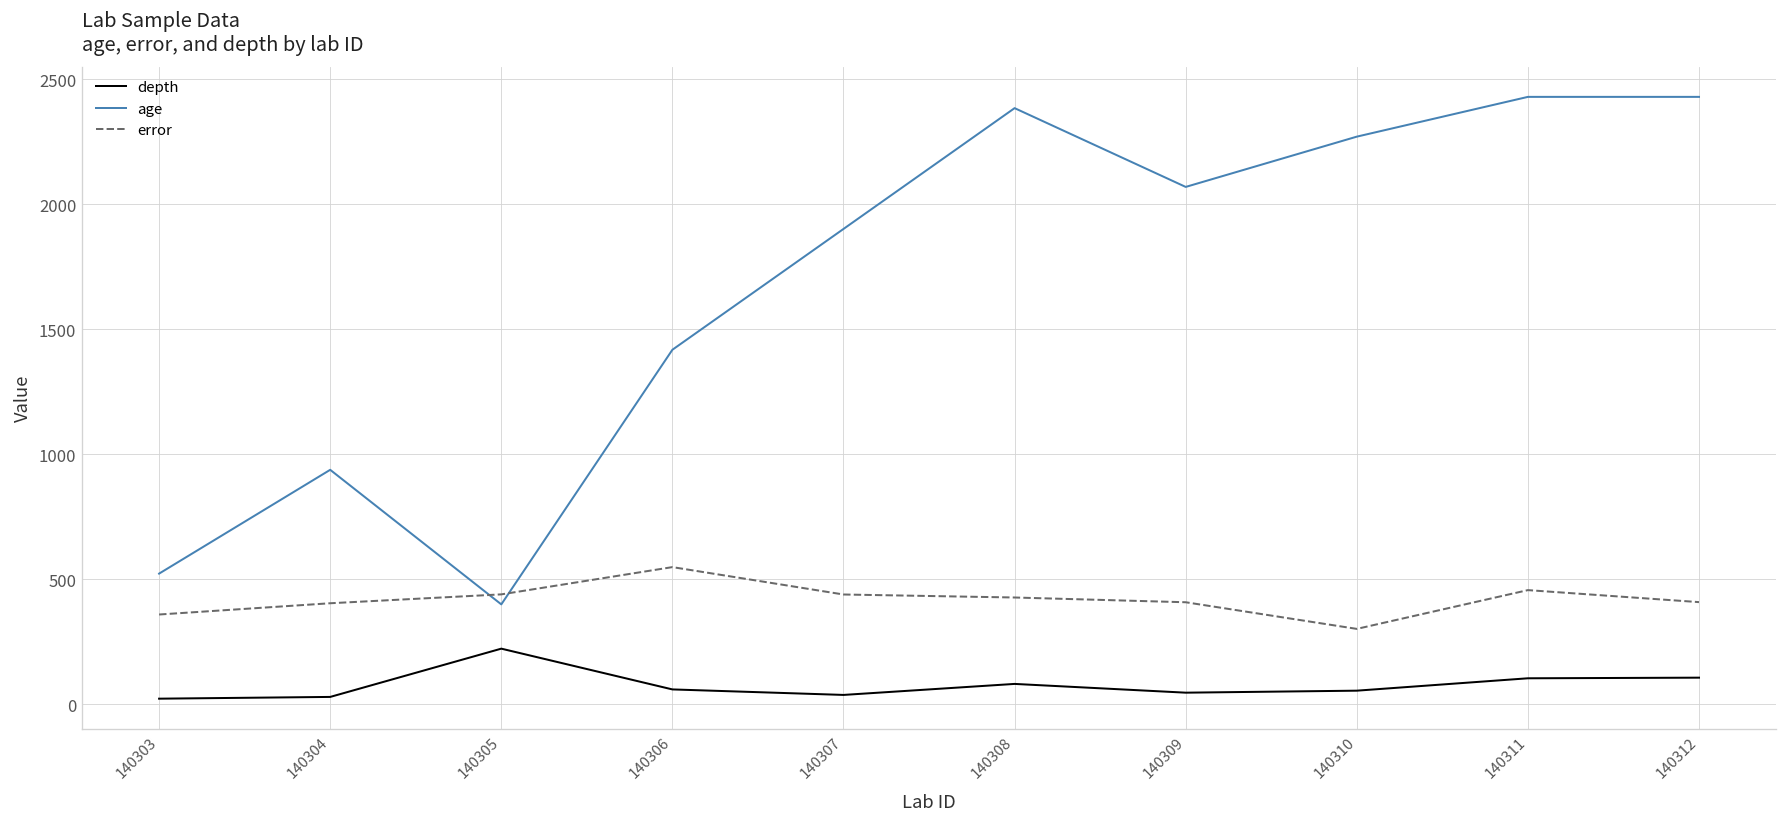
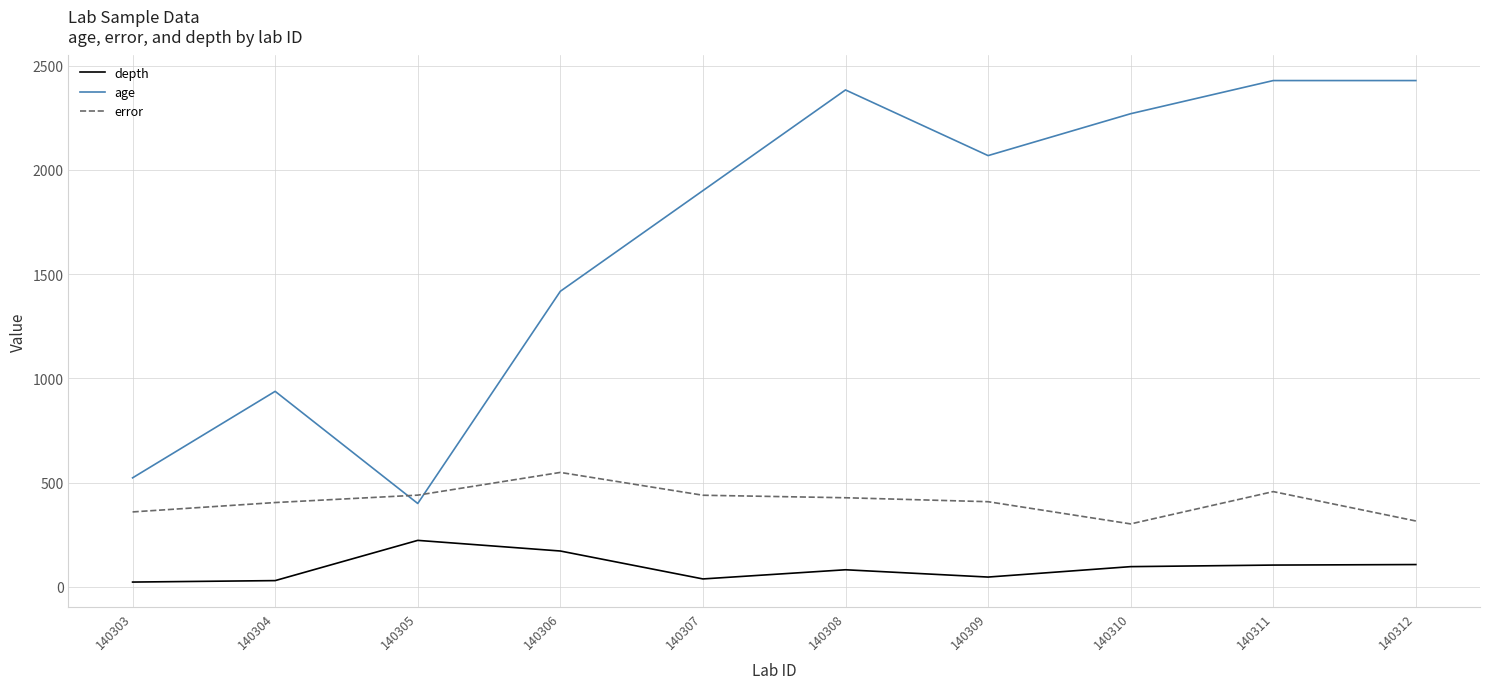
  {
    "depth": {
      "140303": 20,
      "140304": 30,
      "140305": 220,
-     "140306": 60,
+     "140306": 170,
      "140307": 40,
      "140308": 80,
      "140309": 50,
-     "140310": 60,
+     "140310": 100,
      "140311": 100,
      "140312": 110
    },
    "age": {
      "140303": 520,
      "140304": 940,
      "140305": 400,
      "140306": 1420,
      "140307": 1900,
      "140308": 2380,
      "140309": 2070,
      "140310": 2270,
      "140311": 2430,
      "140312": 2430
    },
    "error": {
      "140303": 360,
      "140304": 400,
      "140305": 440,
      "140306": 550,
      "140307": 440,
      "140308": 430,
      "140309": 410,
      "140310": 300,
      "140311": 460,
-     "140312": 410
+     "140312": 320
    }
  }
